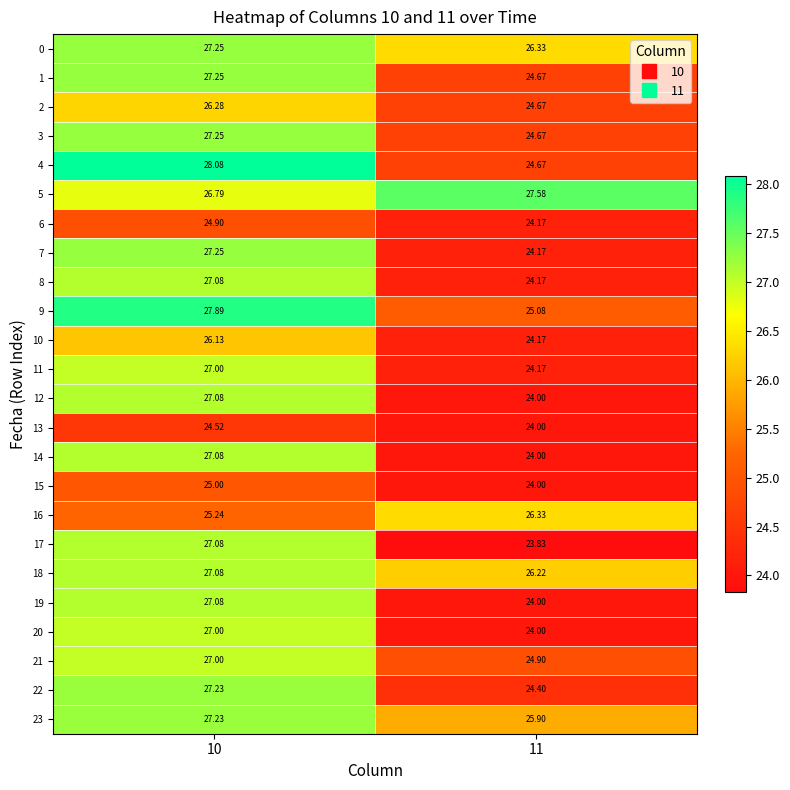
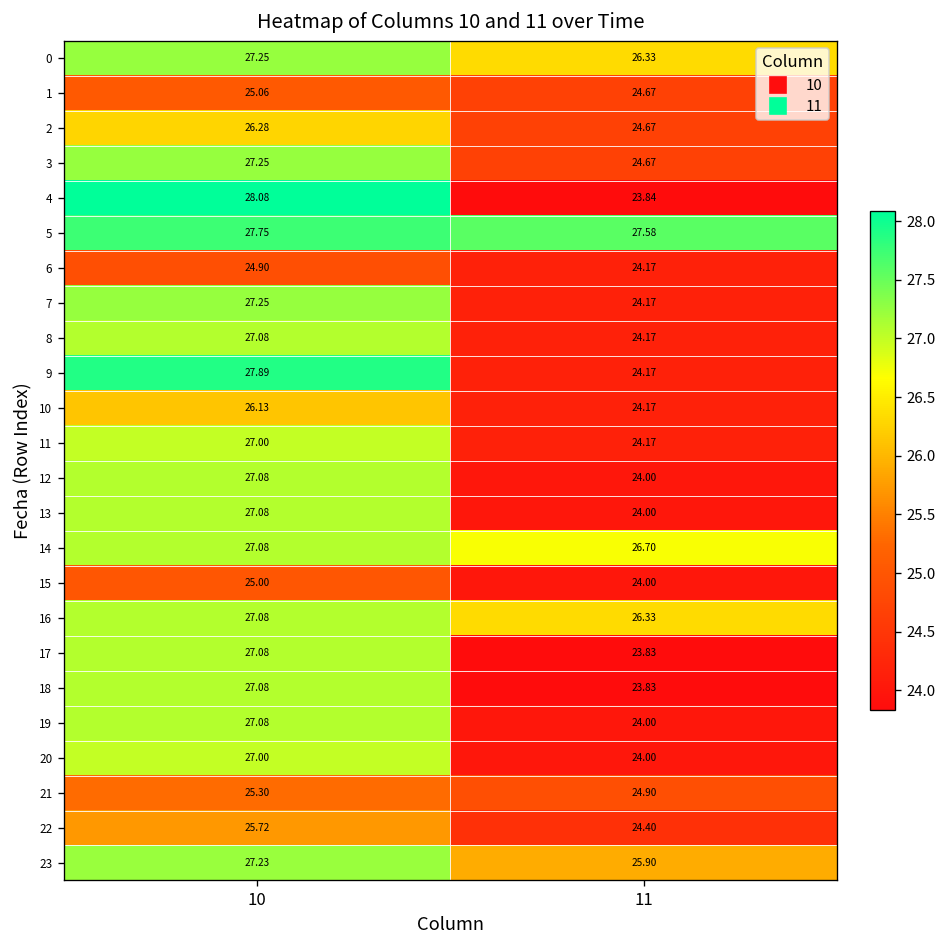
  {
    "0": {
      "10": 27.25,
      "11": 26.33
    },
    "1": {
-     "10": 27.25,
+     "10": 25.06,
      "11": 24.67
    },
    "2": {
      "10": 26.28,
      "11": 24.67
    },
    "3": {
      "10": 27.25,
      "11": 24.67
    },
    "4": {
      "10": 28.08,
-     "11": 24.67
+     "11": 23.84
    },
    "5": {
-     "10": 26.79,
+     "10": 27.75,
      "11": 27.58
    },
    "6": {
      "10": 24.90,
      "11": 24.17
    },
    "7": {
      "10": 27.25,
      "11": 24.17
    },
    "8": {
      "10": 27.08,
      "11": 24.17
    },
    "9": {
      "10": 27.89,
-     "11": 25.08
+     "11": 24.17
    },
    "10": {
      "10": 26.13,
      "11": 24.17
    },
    "11": {
      "10": 27.00,
      "11": 24.17
    },
    "12": {
      "10": 27.08,
      "11": 24.00
    },
    "13": {
-     "10": 24.52,
+     "10": 27.08,
      "11": 24.00
    },
    "14": {
      "10": 27.08,
-     "11": 24.00
+     "11": 26.70
    },
    "15": {
      "10": 25.00,
      "11": 24.00
    },
    "16": {
-     "10": 25.24,
+     "10": 27.08,
      "11": 26.33
    },
    "17": {
      "10": 27.08,
      "11": 23.83
    },
    "18": {
      "10": 27.08,
-     "11": 26.22
+     "11": 23.83
    },
    "19": {
      "10": 27.08,
      "11": 24.00
    },
    "20": {
      "10": 27.00,
      "11": 24.00
    },
    "21": {
-     "10": 27.00,
+     "10": 25.30,
      "11": 24.90
    },
    "22": {
-     "10": 27.23,
+     "10": 25.72,
      "11": 24.40
    },
    "23": {
      "10": 27.23,
      "11": 25.90
    }
  }
